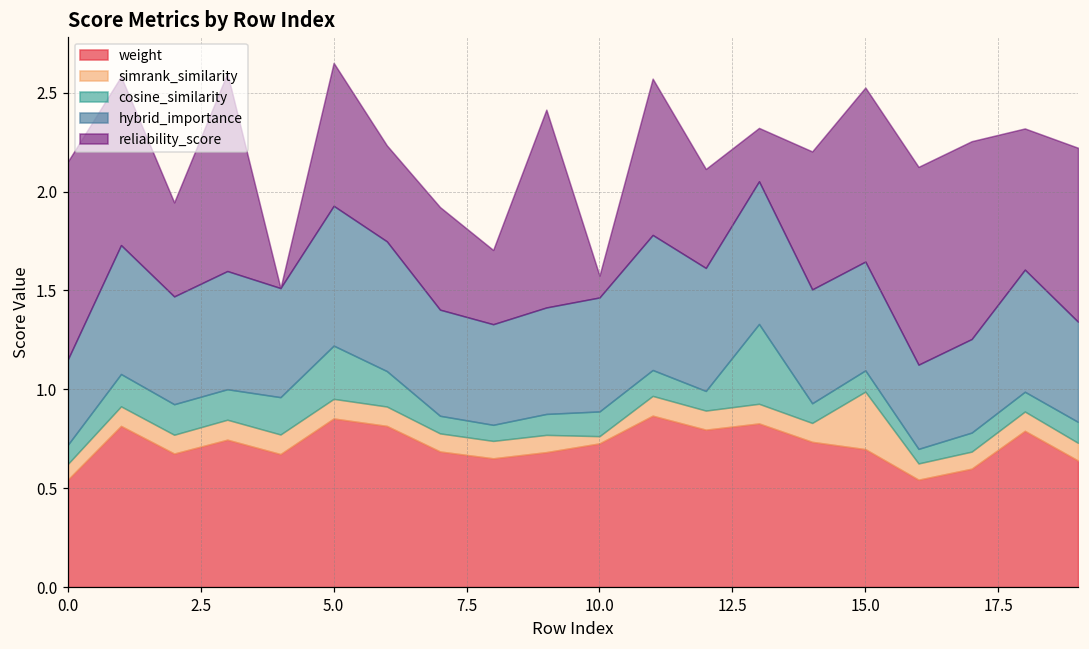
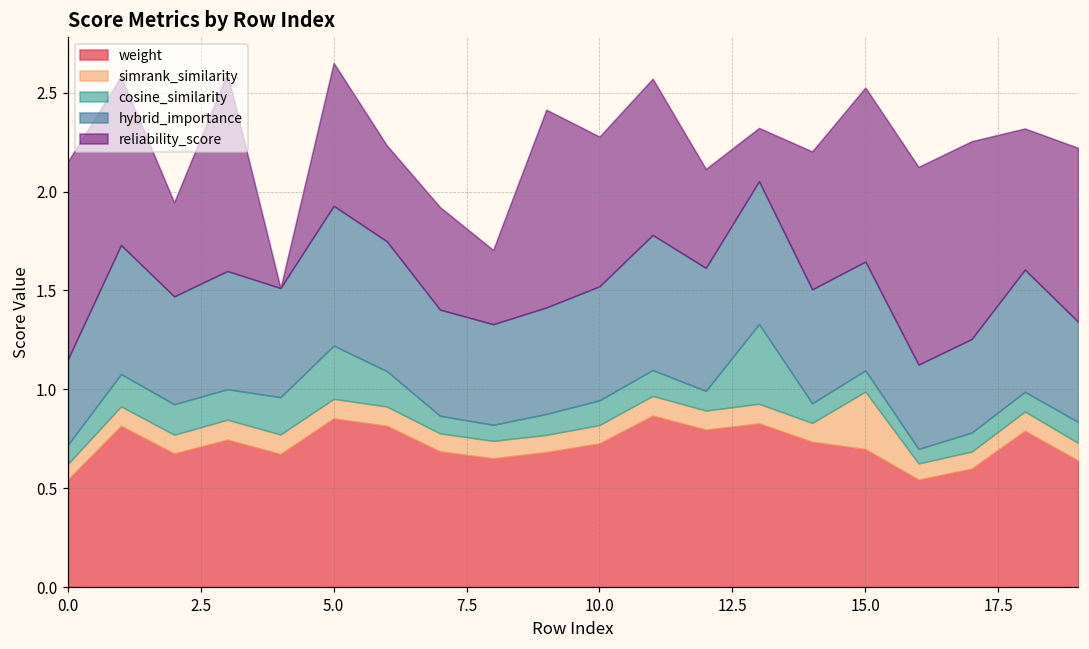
  {
    "weight": {
      "0.0": 0.54,
      "5.0": 0.85,
      "10.0": 0.73,
      "15.0": 0.70
    },
    "simrank_similarity": {
      "0.0": 0.08,
      "5.0": 0.10,
-     "10.0": 0.04,
+     "10.0": 0.09,
      "15.0": 0.29
    },
    "reliability_score": {
      "0.0": 1.00,
      "5.0": 0.72,
-     "10.0": 0.11,
+     "10.0": 0.76,
      "15.0": 0.88
    }
  }
